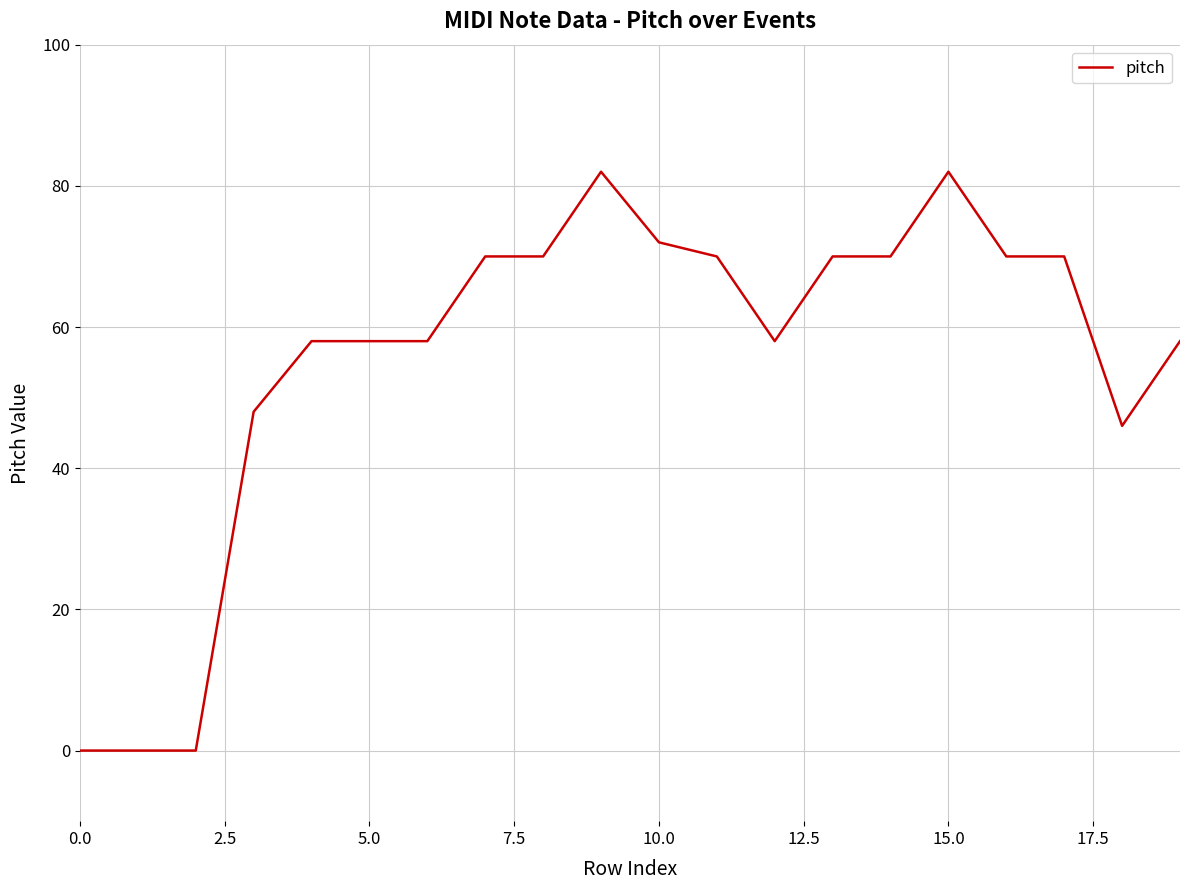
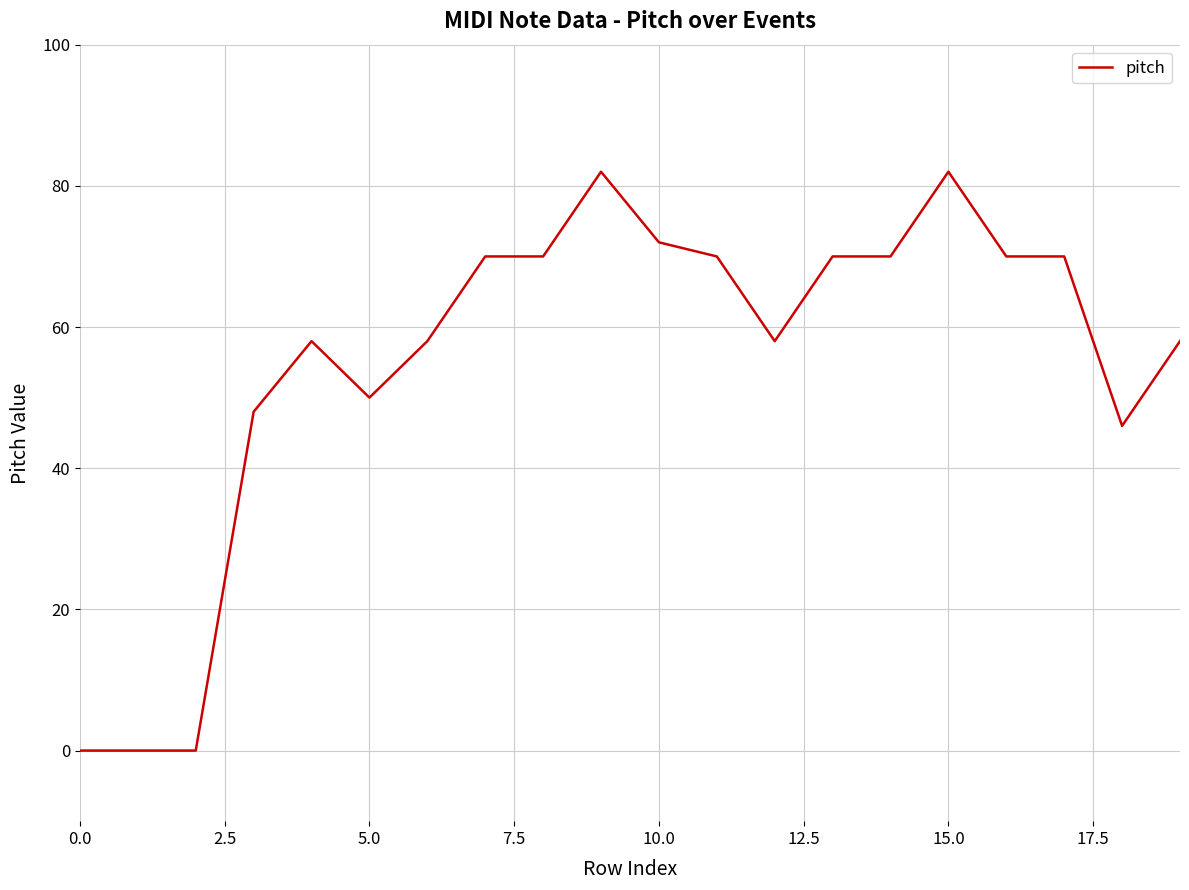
  {
    "0.0": 0,
-   "5.0": 58,
+   "5.0": 50,
    "10.0": 72,
    "15.0": 82
  }
